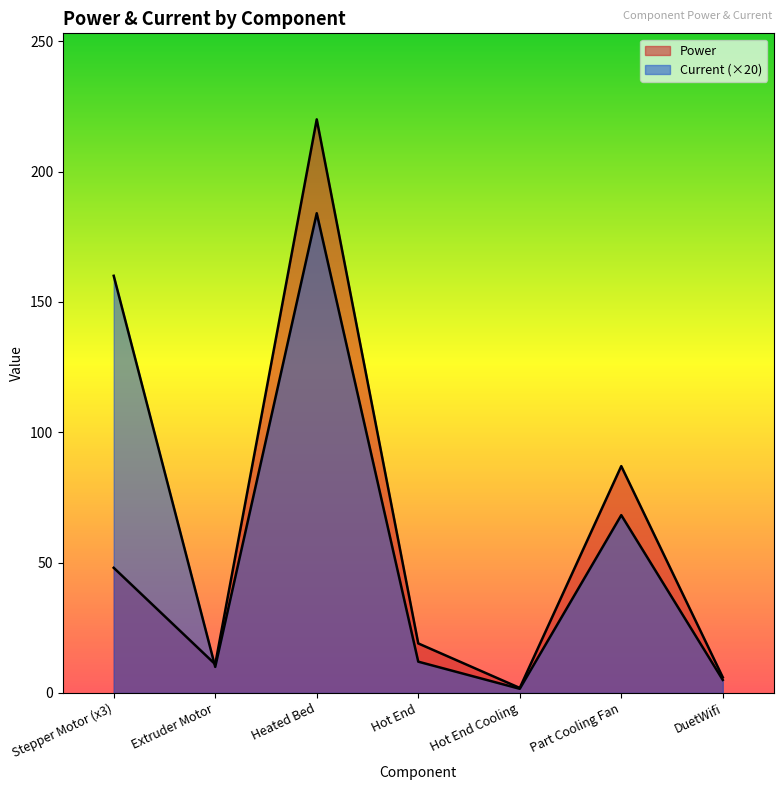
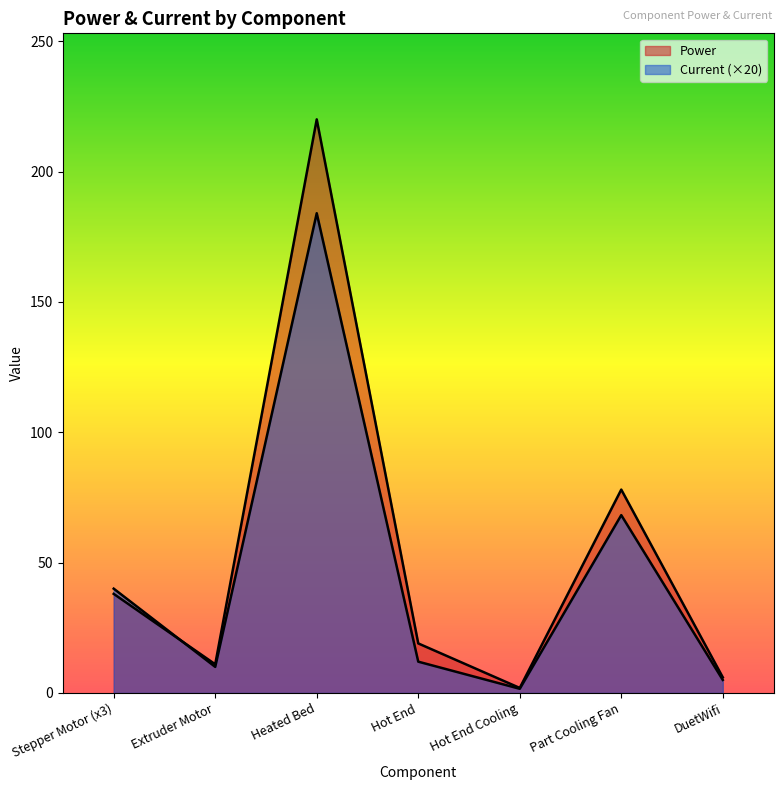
  {
    "Power": {
-     "Stepper Motor (x3)": 48,
+     "Stepper Motor (x3)": 38,
      "Extruder Motor": 11,
      "Heated Bed": 220,
      "Hot End": 19,
-     "Part Cooling Fan": 87,
+     "Part Cooling Fan": 78,
      "DuetWifi": 6
    },
    "Current (×20)": {
-     "Stepper Motor (x3)": 160,
+     "Stepper Motor (x3)": 40,
      "Extruder Motor": 10,
      "Heated Bed": 184,
      "Hot End": 12,
      "Part Cooling Fan": 68,
      "DuetWifi": 5
    }
  }
